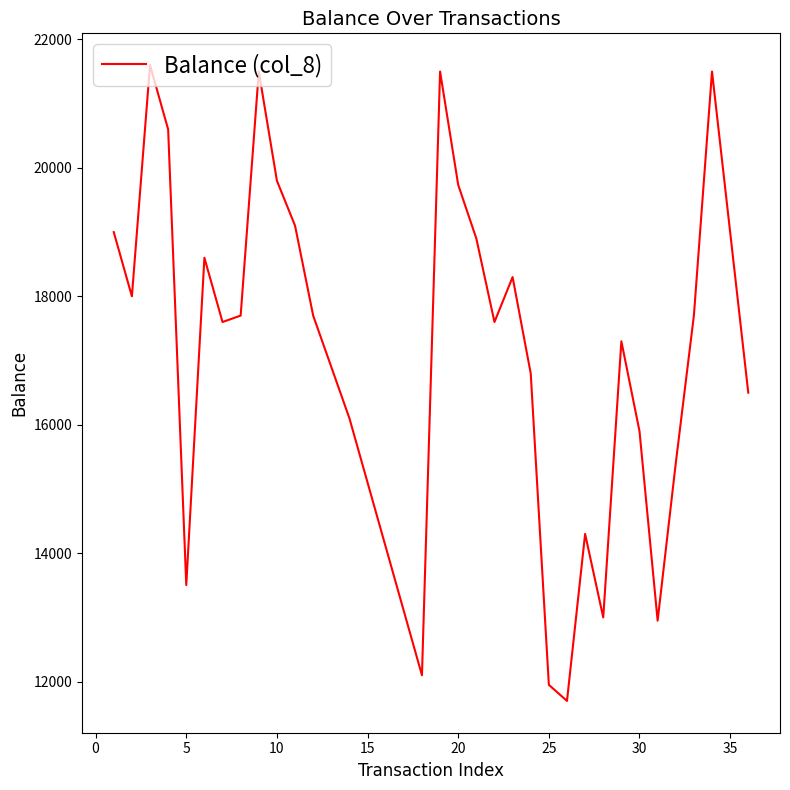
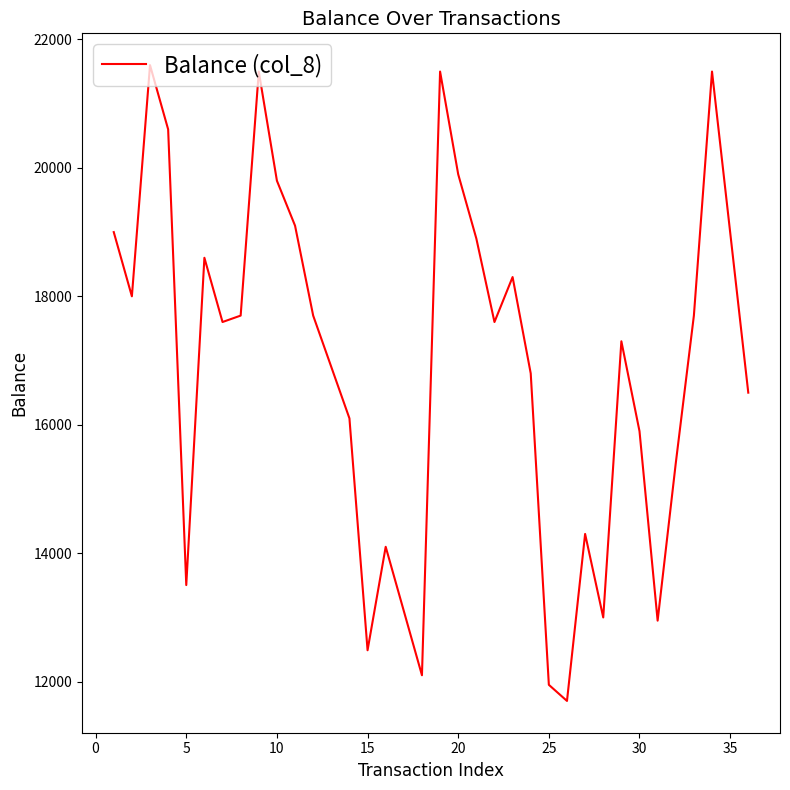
  {
    "5": 13500,
    "10": 19800,
-   "15": 15100,
-   "20": 19700,
+   "15": 12500,
+   "20": 19900,
    "25": 12000,
    "30": 15900,
    "35": 19000
  }
